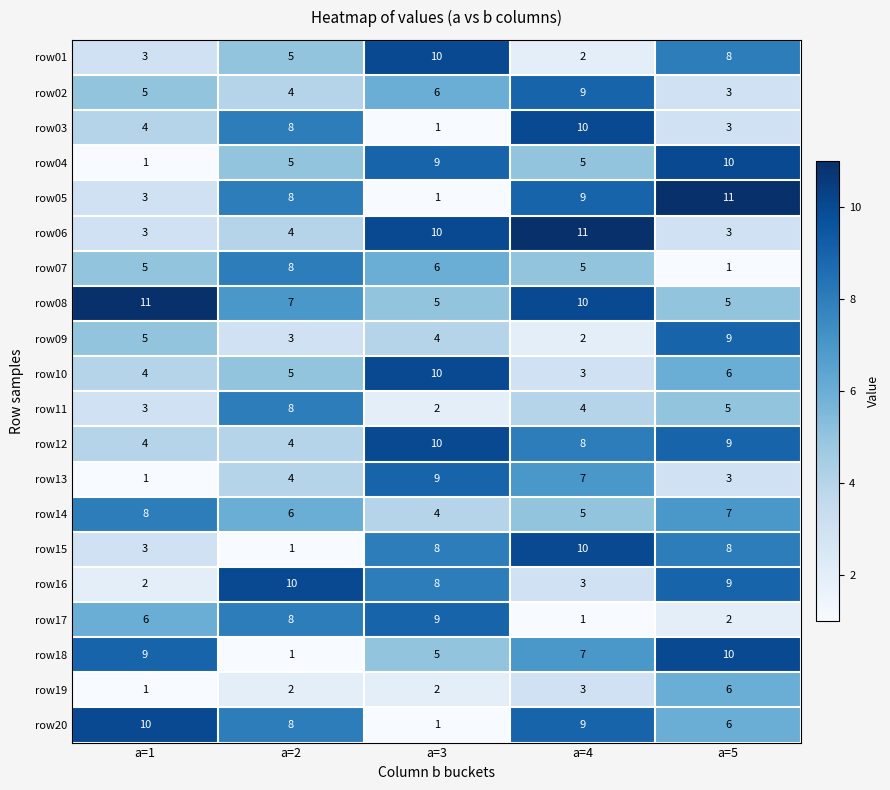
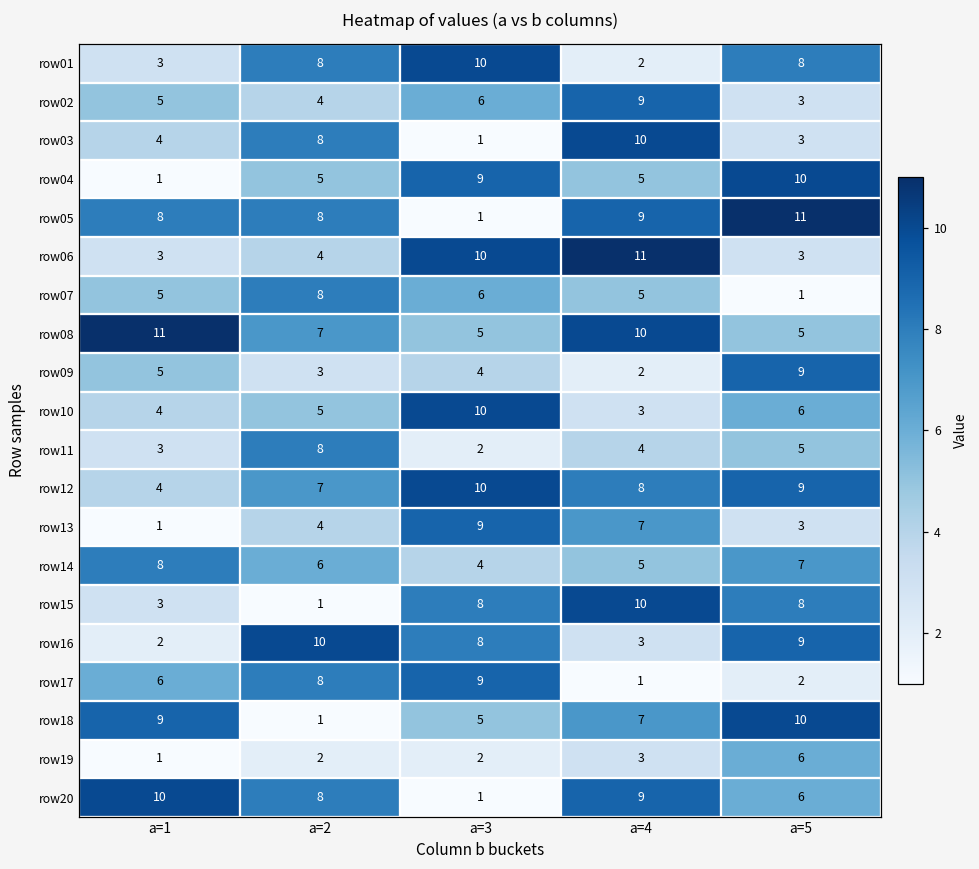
  {
    "row01": {
      "a=1": 3,
-     "a=2": 5,
+     "a=2": 8,
      "a=3": 10,
      "a=4": 2,
      "a=5": 8
    },
    "row02": {
      "a=1": 5,
      "a=2": 4,
      "a=3": 6,
      "a=4": 9,
      "a=5": 3
    },
    "row03": {
      "a=1": 4,
      "a=2": 8,
      "a=3": 1,
      "a=4": 10,
      "a=5": 3
    },
    "row04": {
      "a=1": 1,
      "a=2": 5,
      "a=3": 9,
      "a=4": 5,
      "a=5": 10
    },
    "row05": {
-     "a=1": 3,
+     "a=1": 8,
      "a=2": 8,
      "a=3": 1,
      "a=4": 9,
      "a=5": 11
    },
    "row06": {
      "a=1": 3,
      "a=2": 4,
      "a=3": 10,
      "a=4": 11,
      "a=5": 3
    },
    "row07": {
      "a=1": 5,
      "a=2": 8,
      "a=3": 6,
      "a=4": 5,
      "a=5": 1
    },
    "row08": {
      "a=1": 11,
      "a=2": 7,
      "a=3": 5,
      "a=4": 10,
      "a=5": 5
    },
    "row09": {
      "a=1": 5,
      "a=2": 3,
      "a=3": 4,
      "a=4": 2,
      "a=5": 9
    },
    "row10": {
      "a=1": 4,
      "a=2": 5,
      "a=3": 10,
      "a=4": 3,
      "a=5": 6
    },
    "row11": {
      "a=1": 3,
      "a=2": 8,
      "a=3": 2,
      "a=4": 4,
      "a=5": 5
    },
    "row12": {
      "a=1": 4,
-     "a=2": 4,
+     "a=2": 7,
      "a=3": 10,
      "a=4": 8,
      "a=5": 9
    },
    "row13": {
      "a=1": 1,
      "a=2": 4,
      "a=3": 9,
      "a=4": 7,
      "a=5": 3
    },
    "row14": {
      "a=1": 8,
      "a=2": 6,
      "a=3": 4,
      "a=4": 5,
      "a=5": 7
    },
    "row15": {
      "a=1": 3,
      "a=2": 1,
      "a=3": 8,
      "a=4": 10,
      "a=5": 8
    },
    "row16": {
      "a=1": 2,
      "a=2": 10,
      "a=3": 8,
      "a=4": 3,
      "a=5": 9
    },
    "row17": {
      "a=1": 6,
      "a=2": 8,
      "a=3": 9,
      "a=4": 1,
      "a=5": 2
    },
    "row18": {
      "a=1": 9,
      "a=2": 1,
      "a=3": 5,
      "a=4": 7,
      "a=5": 10
    },
    "row19": {
      "a=1": 1,
      "a=2": 2,
      "a=3": 2,
      "a=4": 3,
      "a=5": 6
    },
    "row20": {
      "a=1": 10,
      "a=2": 8,
      "a=3": 1,
      "a=4": 9,
      "a=5": 6
    }
  }
